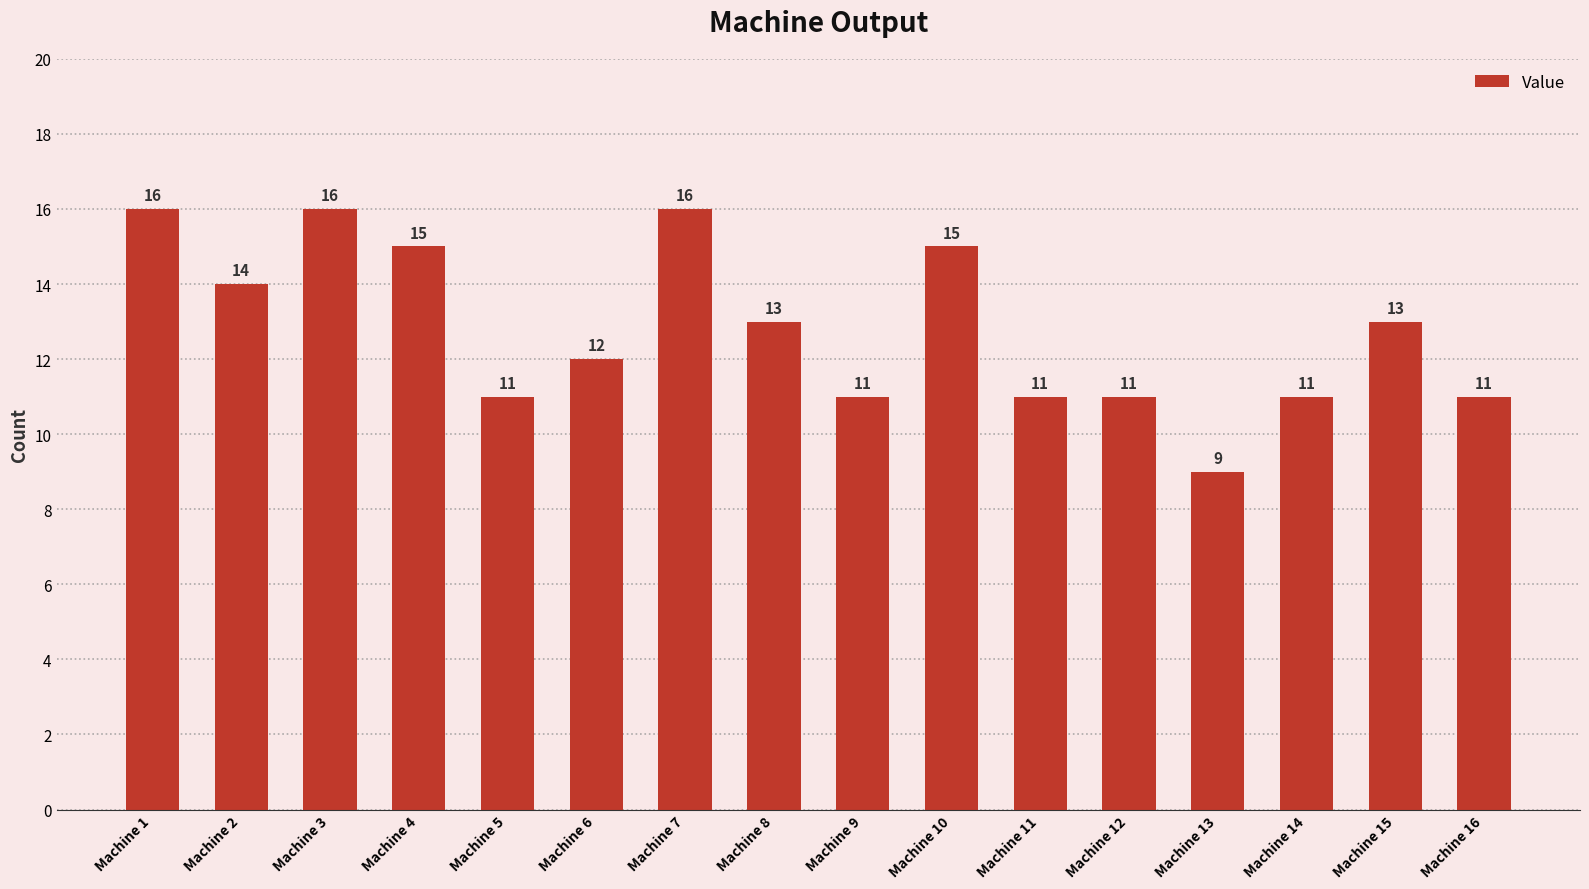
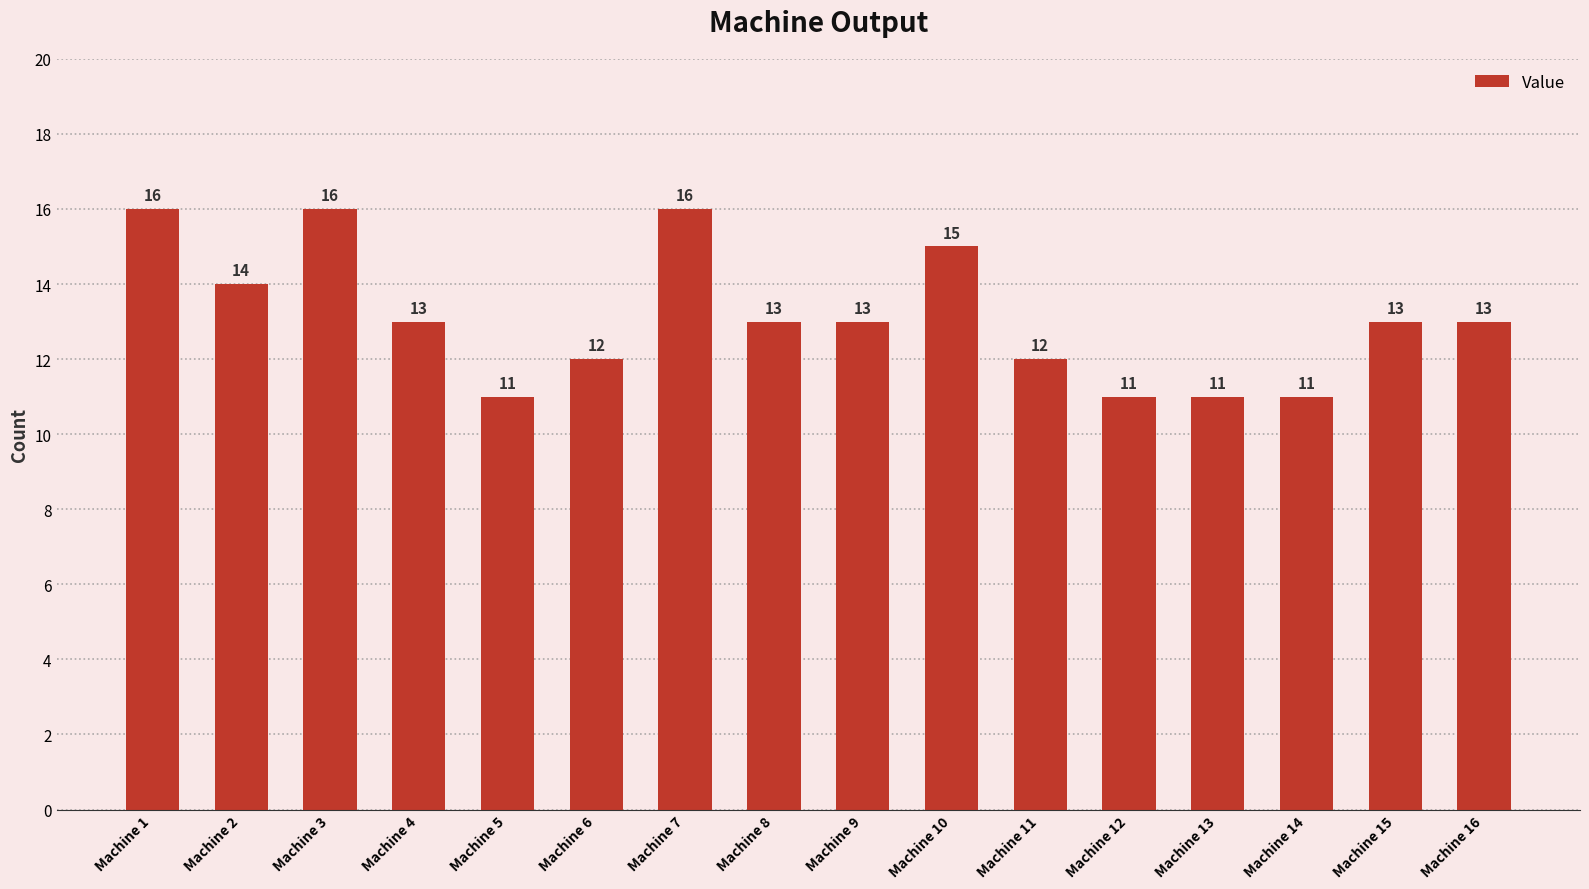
  {
    "Machine 1": 16,
    "Machine 2": 14,
    "Machine 3": 16,
-   "Machine 4": 15,
+   "Machine 4": 13,
    "Machine 5": 11,
    "Machine 6": 12,
    "Machine 7": 16,
    "Machine 8": 13,
-   "Machine 9": 11,
+   "Machine 9": 13,
    "Machine 10": 15,
-   "Machine 11": 11,
+   "Machine 11": 12,
    "Machine 12": 11,
-   "Machine 13": 9,
+   "Machine 13": 11,
    "Machine 14": 11,
    "Machine 15": 13,
-   "Machine 16": 11
+   "Machine 16": 13
  }
